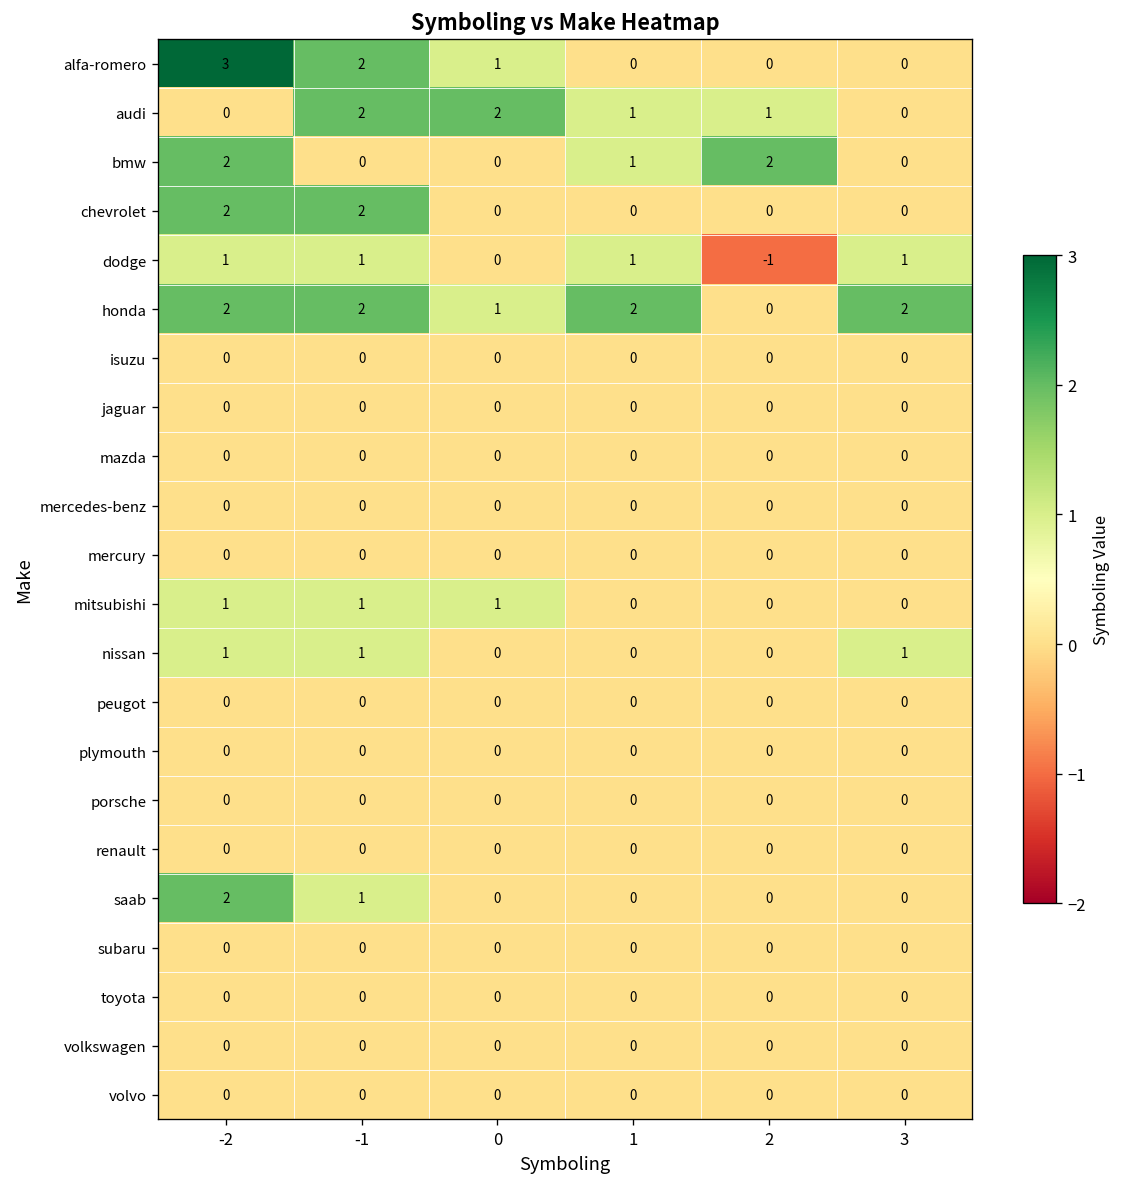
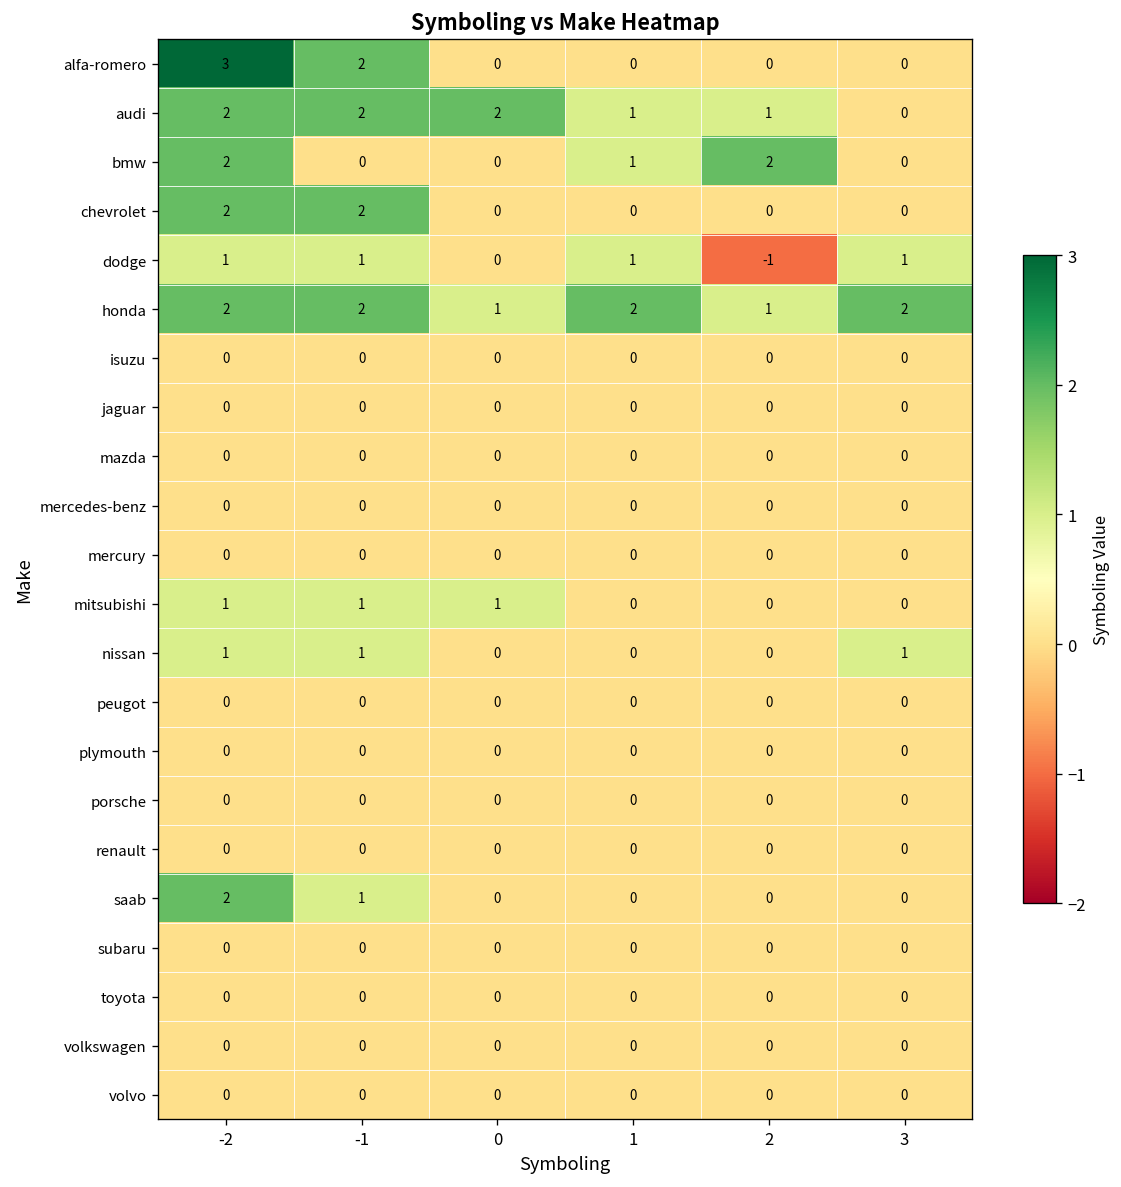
  {
    "alfa-romero": {
      "-2": 3,
      "-1": 2,
-     "0": 1,
+     "0": 0,
      "1": 0,
      "2": 0,
      "3": 0
    },
    "audi": {
-     "-2": 0,
+     "-2": 2,
      "-1": 2,
      "0": 2,
      "1": 1,
      "2": 1,
      "3": 0
    },
    "bmw": {
      "-2": 2,
      "-1": 0,
      "0": 0,
      "1": 1,
      "2": 2,
      "3": 0
    },
    "chevrolet": {
      "-2": 2,
      "-1": 2,
      "0": 0,
      "1": 0,
      "2": 0,
      "3": 0
    },
    "dodge": {
      "-2": 1,
      "-1": 1,
      "0": 0,
      "1": 1,
      "2": -1,
      "3": 1
    },
    "honda": {
      "-2": 2,
      "-1": 2,
      "0": 1,
      "1": 2,
-     "2": 0,
+     "2": 1,
      "3": 2
    },
    "isuzu": {
      "-2": 0,
      "-1": 0,
      "0": 0,
      "1": 0,
      "2": 0,
      "3": 0
    },
    "jaguar": {
      "-2": 0,
      "-1": 0,
      "0": 0,
      "1": 0,
      "2": 0,
      "3": 0
    },
    "mazda": {
      "-2": 0,
      "-1": 0,
      "0": 0,
      "1": 0,
      "2": 0,
      "3": 0
    },
    "mercedes-benz": {
      "-2": 0,
      "-1": 0,
      "0": 0,
      "1": 0,
      "2": 0,
      "3": 0
    },
    "mercury": {
      "-2": 0,
      "-1": 0,
      "0": 0,
      "1": 0,
      "2": 0,
      "3": 0
    },
    "mitsubishi": {
      "-2": 1,
      "-1": 1,
      "0": 1,
      "1": 0,
      "2": 0,
      "3": 0
    },
    "nissan": {
      "-2": 1,
      "-1": 1,
      "0": 0,
      "1": 0,
      "2": 0,
      "3": 1
    },
    "peugot": {
      "-2": 0,
      "-1": 0,
      "0": 0,
      "1": 0,
      "2": 0,
      "3": 0
    },
    "plymouth": {
      "-2": 0,
      "-1": 0,
      "0": 0,
      "1": 0,
      "2": 0,
      "3": 0
    },
    "porsche": {
      "-2": 0,
      "-1": 0,
      "0": 0,
      "1": 0,
      "2": 0,
      "3": 0
    },
    "renault": {
      "-2": 0,
      "-1": 0,
      "0": 0,
      "1": 0,
      "2": 0,
      "3": 0
    },
    "saab": {
      "-2": 2,
      "-1": 1,
      "0": 0,
      "1": 0,
      "2": 0,
      "3": 0
    },
    "subaru": {
      "-2": 0,
      "-1": 0,
      "0": 0,
      "1": 0,
      "2": 0,
      "3": 0
    },
    "toyota": {
      "-2": 0,
      "-1": 0,
      "0": 0,
      "1": 0,
      "2": 0,
      "3": 0
    },
    "volkswagen": {
      "-2": 0,
      "-1": 0,
      "0": 0,
      "1": 0,
      "2": 0,
      "3": 0
    },
    "volvo": {
      "-2": 0,
      "-1": 0,
      "0": 0,
      "1": 0,
      "2": 0,
      "3": 0
    }
  }
